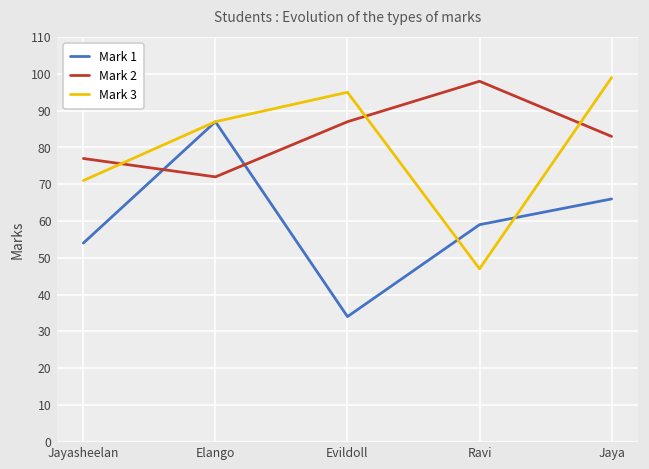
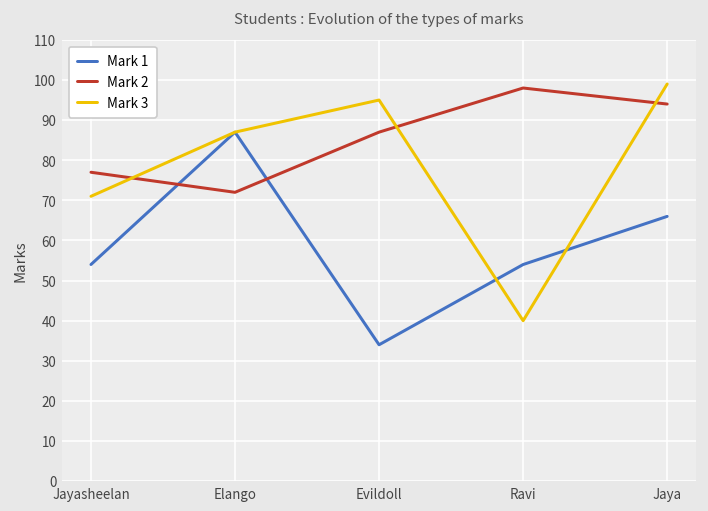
  {
    "Mark 1": {
      "Jayasheelan": 54,
      "Evildoll": 34,
-     "Ravi": 59,
+     "Ravi": 54,
      "Jaya": 66
    },
    "Mark 2": {
      "Jayasheelan": 77,
      "Elango": 72,
      "Evildoll": 87,
      "Ravi": 98,
-     "Jaya": 83
+     "Jaya": 94
    },
    "Mark 3": {
      "Jayasheelan": 71,
      "Evildoll": 95,
-     "Ravi": 47,
+     "Ravi": 40,
      "Jaya": 99
    }
  }
